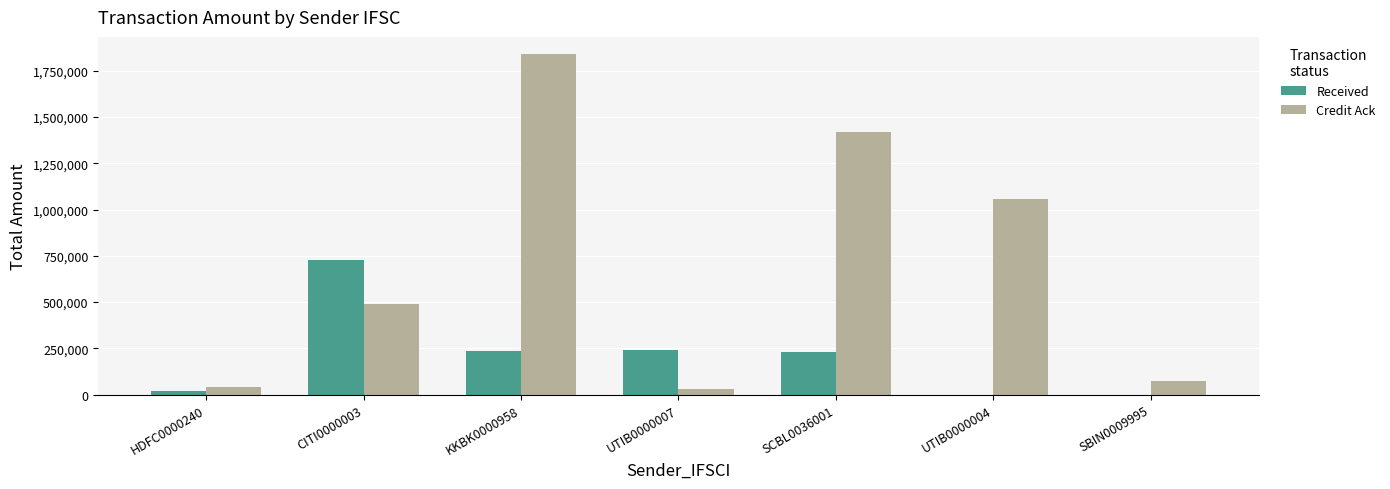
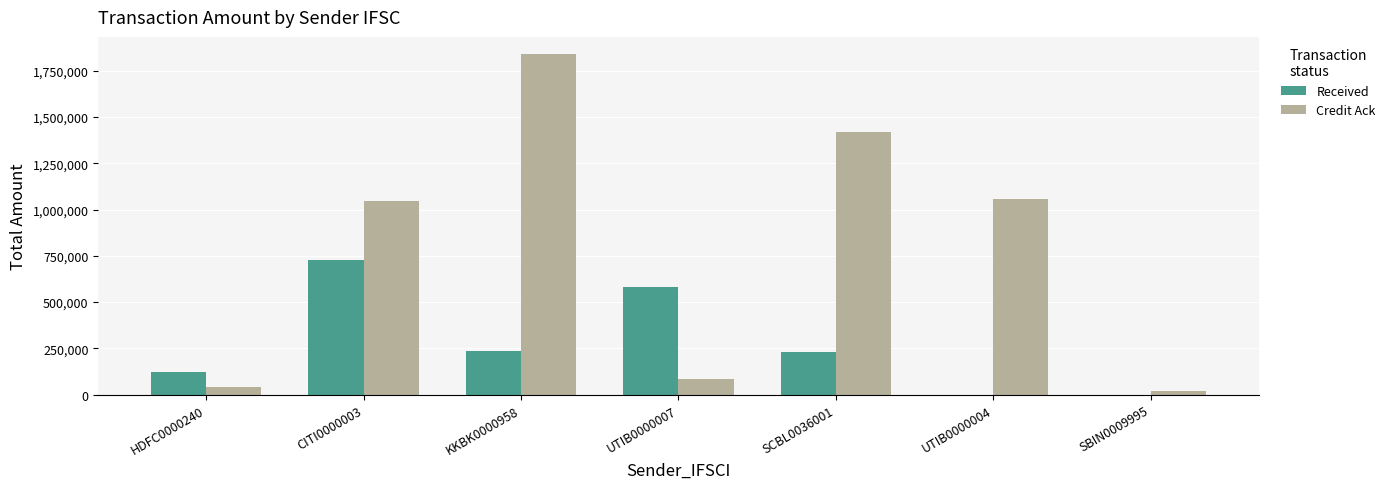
  {
    "Received": {
-     "HDFC0000240": "20,000",
+     "HDFC0000240": "120,000",
      "CITI0000003": "730,000",
      "KKBK0000958": "240,000",
-     "UTIB0000007": "240,000",
+     "UTIB0000007": "580,000",
      "SCBL0036001": "230,000",
      "UTIB0000004": "0",
      "SBIN0009995": "0"
    },
    "Credit Ack": {
      "HDFC0000240": "40,000",
-     "CITI0000003": "490,000",
+     "CITI0000003": "1,050,000",
      "KKBK0000958": "1,840,000",
-     "UTIB0000007": "30,000",
+     "UTIB0000007": "90,000",
      "SCBL0036001": "1,420,000",
      "UTIB0000004": "1,060,000",
-     "SBIN0009995": "80,000"
+     "SBIN0009995": "20,000"
    }
  }
